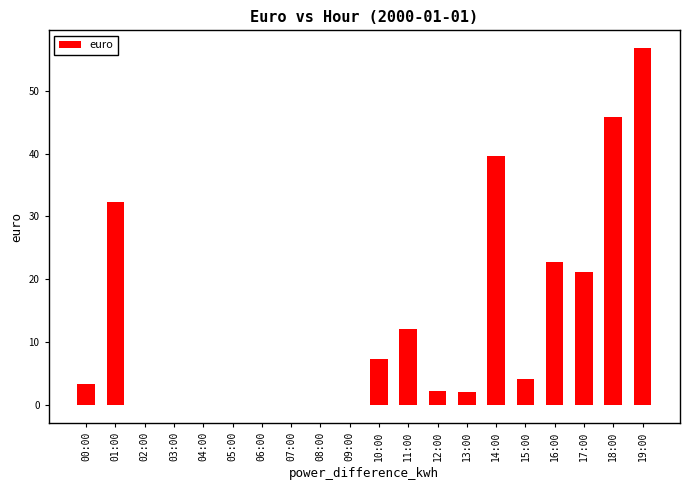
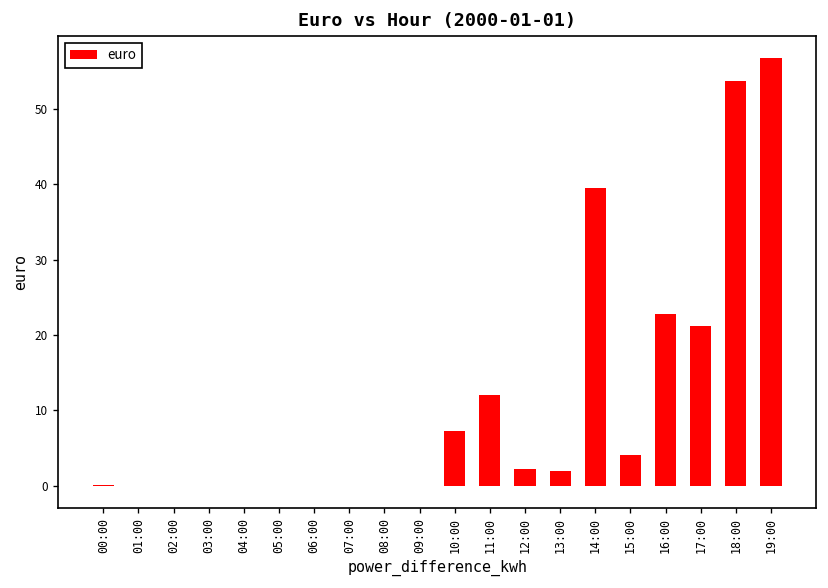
  {
-   "00:00": 3,
-   "01:00": 32,
+   "00:00": 0,
+   "01:00": 0,
    "02:00": 0,
    "08:00": 0,
    "10:00": 7,
    "11:00": 12,
    "12:00": 2,
    "13:00": 2,
    "14:00": 40,
    "15:00": 4,
    "16:00": 23,
    "17:00": 21,
-   "18:00": 46,
+   "18:00": 54,
    "19:00": 57
  }
